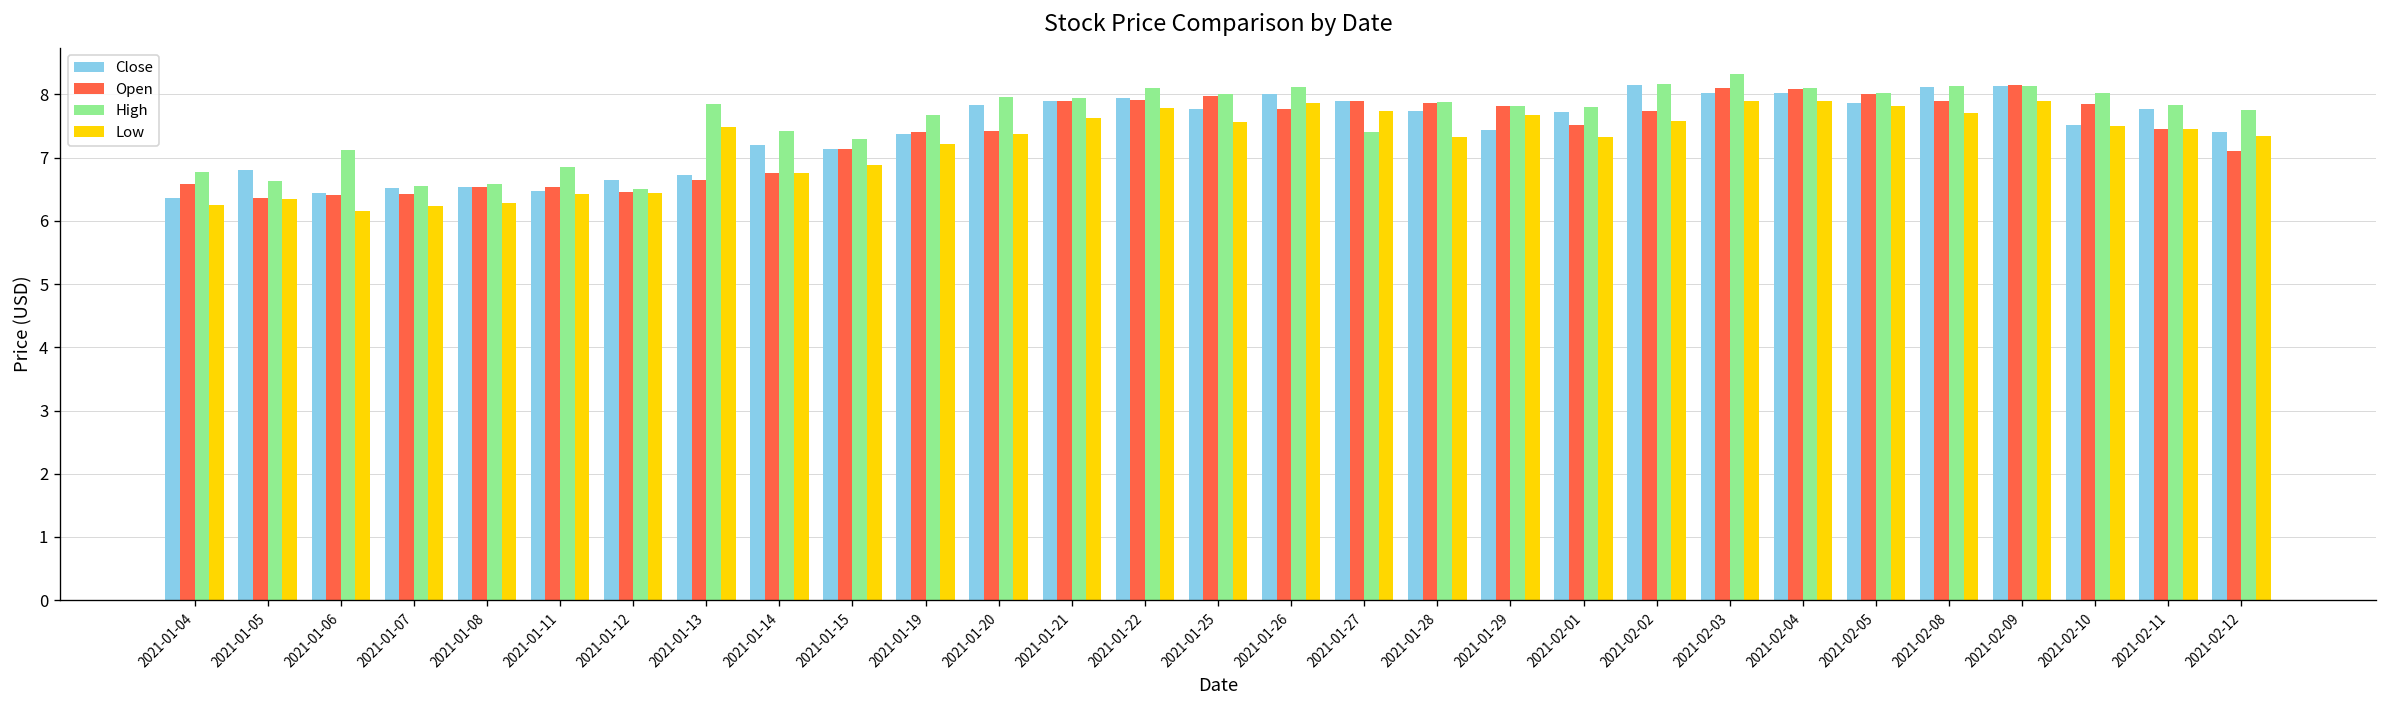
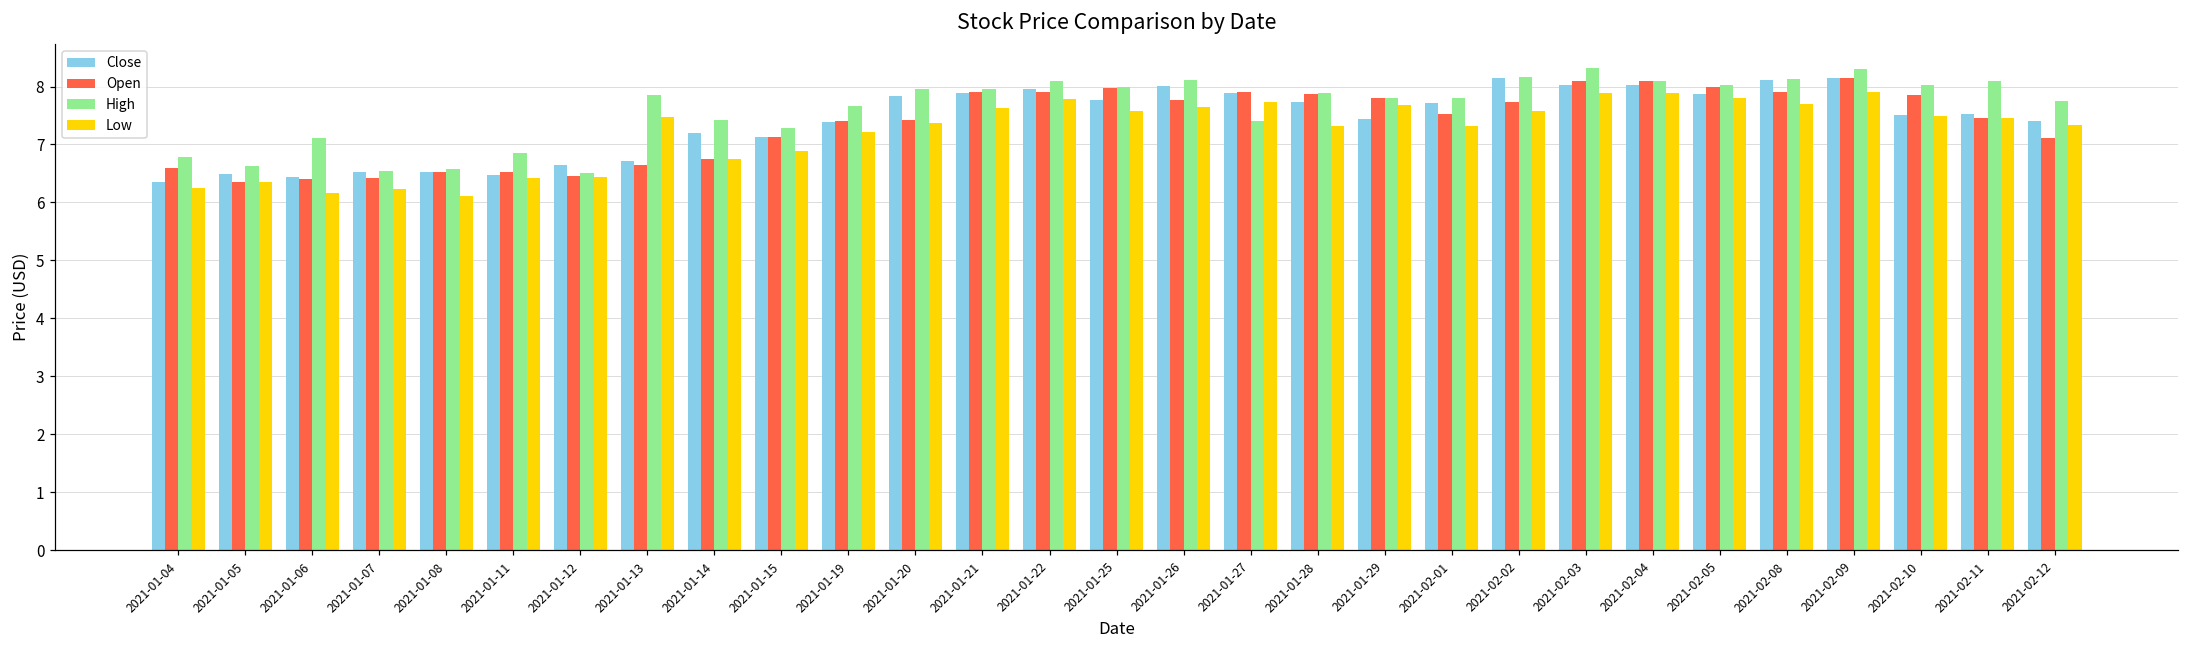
  {
    "Close": {
      "2021-01-04": 6.4,
-     "2021-01-05": 6.8,
+     "2021-01-05": 6.5,
      "2021-01-06": 6.4,
      "2021-01-07": 6.5,
      "2021-01-08": 6.5,
      "2021-01-11": 6.5,
      "2021-01-12": 6.7,
      "2021-01-13": 6.7,
      "2021-01-14": 7.2,
      "2021-01-15": 7.1,
      "2021-01-19": 7.4,
      "2021-01-20": 7.8,
      "2021-01-21": 7.9,
      "2021-01-22": 7.9,
      "2021-01-25": 7.8,
      "2021-01-26": 8.0,
      "2021-01-27": 7.9,
      "2021-01-28": 7.7,
      "2021-01-29": 7.4,
      "2021-02-01": 7.7,
      "2021-02-02": 8.1,
      "2021-02-03": 8.0,
      "2021-02-04": 8.0,
      "2021-02-05": 7.9,
      "2021-02-08": 8.1,
      "2021-02-09": 8.1,
      "2021-02-10": 7.5,
-     "2021-02-11": 7.8,
+     "2021-02-11": 7.5,
      "2021-02-12": 7.4
    },
    "Open": {
      "2021-01-04": 6.6,
      "2021-01-05": 6.4,
      "2021-01-06": 6.4,
      "2021-01-07": 6.4,
      "2021-01-08": 6.5,
      "2021-01-11": 6.5,
      "2021-01-12": 6.5,
      "2021-01-13": 6.7,
      "2021-01-14": 6.8,
      "2021-01-15": 7.1,
      "2021-01-19": 7.4,
      "2021-01-20": 7.4,
      "2021-01-21": 7.9,
      "2021-01-22": 7.9,
      "2021-01-25": 8.0,
      "2021-01-26": 7.8,
      "2021-01-27": 7.9,
      "2021-01-28": 7.9,
      "2021-01-29": 7.8,
      "2021-02-01": 7.5,
      "2021-02-02": 7.7,
      "2021-02-03": 8.1,
      "2021-02-04": 8.1,
      "2021-02-05": 8.0,
      "2021-02-08": 7.9,
      "2021-02-09": 8.1,
      "2021-02-10": 7.8,
      "2021-02-11": 7.5,
      "2021-02-12": 7.1
    },
    "High": {
      "2021-01-04": 6.8,
      "2021-01-05": 6.6,
      "2021-01-06": 7.1,
      "2021-01-07": 6.6,
      "2021-01-08": 6.6,
      "2021-01-11": 6.8,
      "2021-01-12": 6.5,
      "2021-01-13": 7.8,
      "2021-01-14": 7.4,
      "2021-01-15": 7.3,
      "2021-01-19": 7.7,
      "2021-01-20": 8.0,
      "2021-01-21": 7.9,
      "2021-01-22": 8.1,
      "2021-01-25": 8.0,
      "2021-01-26": 8.1,
      "2021-01-27": 7.4,
      "2021-01-28": 7.9,
      "2021-01-29": 7.8,
      "2021-02-01": 7.8,
      "2021-02-02": 8.2,
      "2021-02-03": 8.3,
      "2021-02-04": 8.1,
      "2021-02-05": 8.0,
      "2021-02-08": 8.1,
-     "2021-02-09": 8.1,
+     "2021-02-09": 8.3,
      "2021-02-10": 8.0,
-     "2021-02-11": 7.8,
+     "2021-02-11": 8.1,
      "2021-02-12": 7.8
    },
    "Low": {
      "2021-01-04": 6.3,
      "2021-01-05": 6.3,
      "2021-01-06": 6.2,
      "2021-01-07": 6.2,
-     "2021-01-08": 6.3,
+     "2021-01-08": 6.1,
      "2021-01-11": 6.4,
      "2021-01-12": 6.4,
      "2021-01-13": 7.5,
      "2021-01-14": 6.8,
      "2021-01-15": 6.9,
      "2021-01-19": 7.2,
      "2021-01-20": 7.4,
      "2021-01-21": 7.6,
      "2021-01-22": 7.8,
      "2021-01-25": 7.6,
-     "2021-01-26": 7.9,
+     "2021-01-26": 7.7,
      "2021-01-27": 7.7,
      "2021-01-28": 7.3,
      "2021-01-29": 7.7,
      "2021-02-01": 7.3,
      "2021-02-02": 7.6,
      "2021-02-03": 7.9,
      "2021-02-04": 7.9,
      "2021-02-05": 7.8,
      "2021-02-08": 7.7,
      "2021-02-09": 7.9,
      "2021-02-10": 7.5,
      "2021-02-11": 7.5,
      "2021-02-12": 7.3
    }
  }
